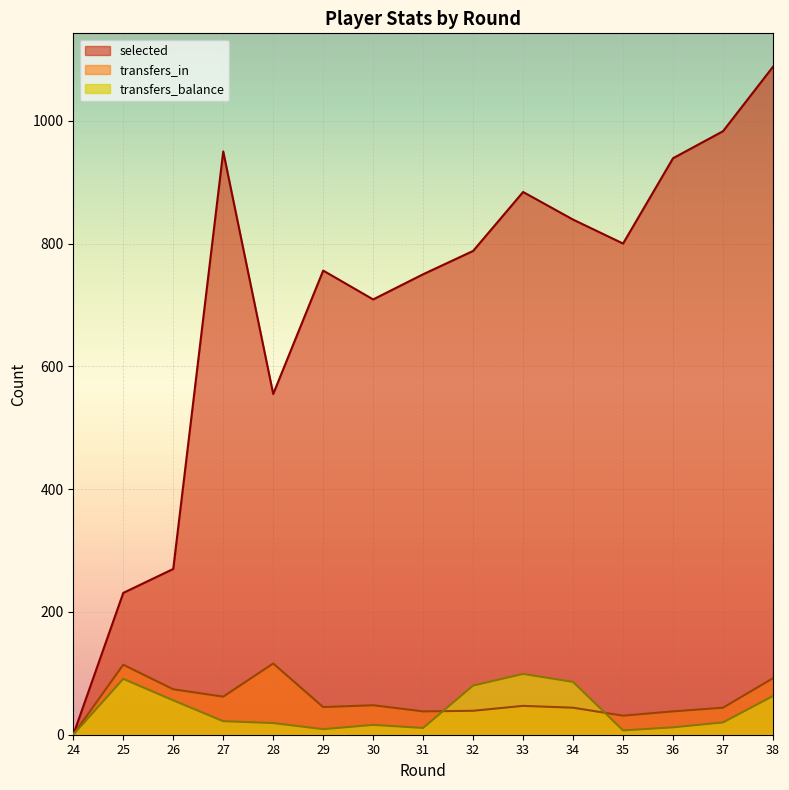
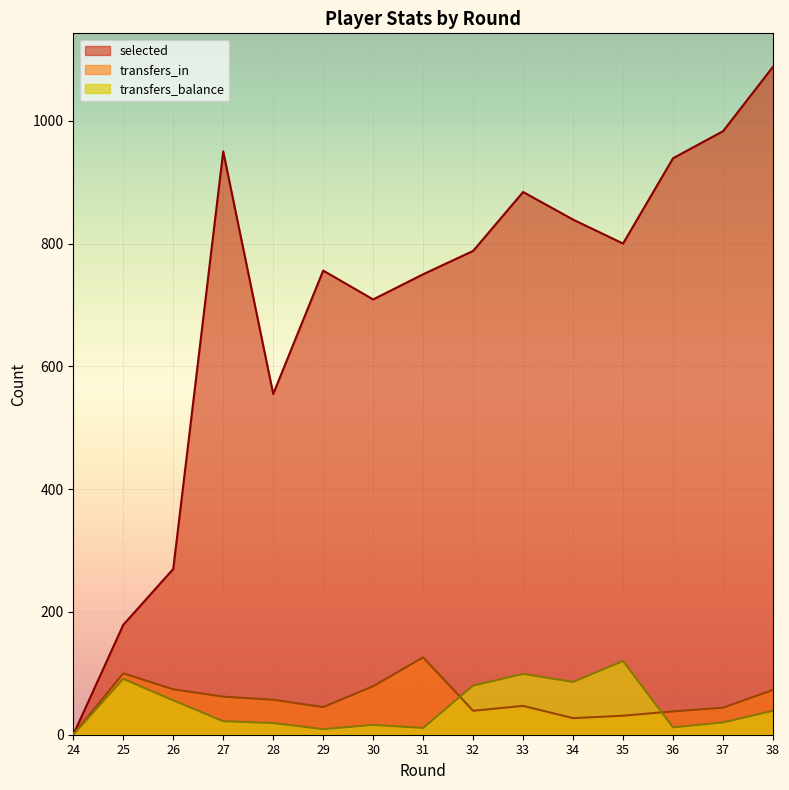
  {
    "selected": {
-     "25": 230,
+     "25": 180,
      "26": 270,
      "27": 950,
      "28": 560,
      "29": 760,
      "30": 710,
      "31": 750,
      "32": 790,
      "33": 880,
      "34": 840,
      "35": 800,
      "36": 940,
      "37": 980,
      "38": 1090
    },
    "transfers_in": {
-     "25": 110,
+     "25": 100,
      "26": 70,
      "27": 60,
-     "28": 120,
+     "28": 60,
      "29": 50,
-     "30": 50,
-     "31": 40,
+     "30": 80,
+     "31": 130,
      "32": 40,
      "33": 50,
-     "34": 40,
+     "34": 30,
      "35": 30,
      "36": 40,
      "37": 40,
-     "38": 90
+     "38": 70
    },
    "transfers_balance": {
      "25": 90,
      "26": 60,
      "27": 20,
      "28": 20,
      "29": 10,
      "30": 20,
      "31": 10,
      "32": 80,
      "33": 100,
      "34": 90,
-     "35": 10,
+     "35": 120,
      "36": 10,
      "37": 20,
-     "38": 60
+     "38": 40
    }
  }
